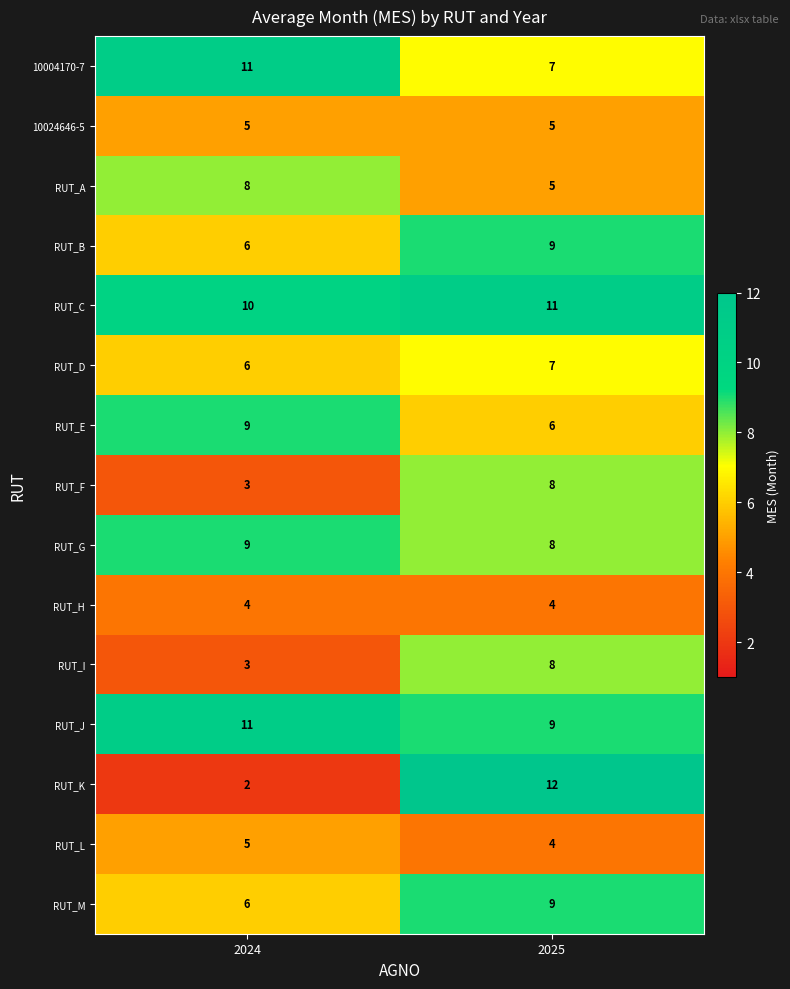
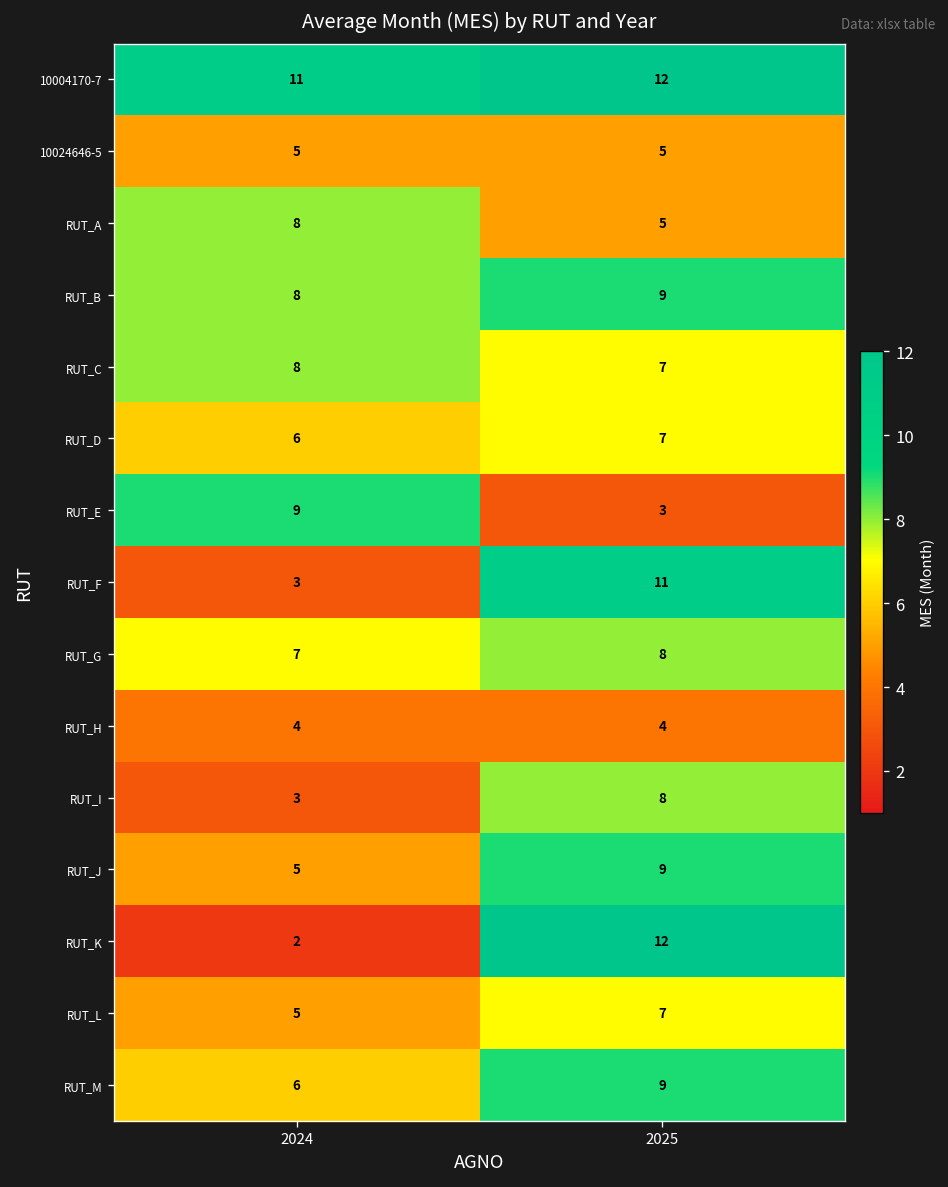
  {
    "10004170-7": {
      "2024": 11,
-     "2025": 7
+     "2025": 12
    },
    "10024646-5": {
      "2024": 5,
      "2025": 5
    },
    "RUT_A": {
      "2024": 8,
      "2025": 5
    },
    "RUT_B": {
-     "2024": 6,
+     "2024": 8,
      "2025": 9
    },
    "RUT_C": {
-     "2024": 10,
-     "2025": 11
+     "2024": 8,
+     "2025": 7
    },
    "RUT_D": {
      "2024": 6,
      "2025": 7
    },
    "RUT_E": {
      "2024": 9,
-     "2025": 6
+     "2025": 3
    },
    "RUT_F": {
      "2024": 3,
-     "2025": 8
+     "2025": 11
    },
    "RUT_G": {
-     "2024": 9,
+     "2024": 7,
      "2025": 8
    },
    "RUT_H": {
      "2024": 4,
      "2025": 4
    },
    "RUT_I": {
      "2024": 3,
      "2025": 8
    },
    "RUT_J": {
-     "2024": 11,
+     "2024": 5,
      "2025": 9
    },
    "RUT_K": {
      "2024": 2,
      "2025": 12
    },
    "RUT_L": {
      "2024": 5,
-     "2025": 4
+     "2025": 7
    },
    "RUT_M": {
      "2024": 6,
      "2025": 9
    }
  }
